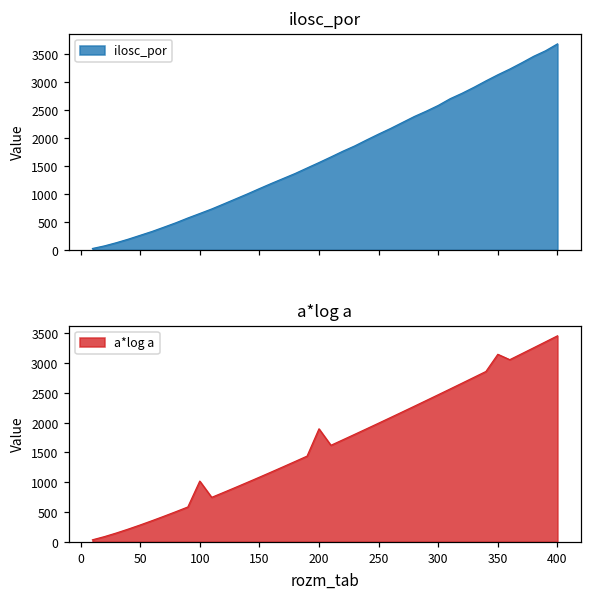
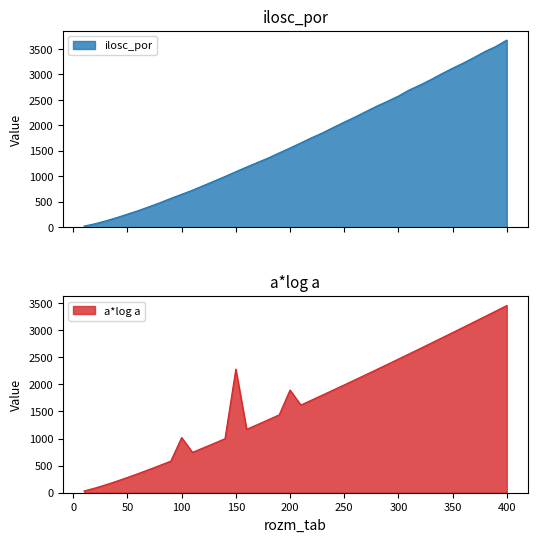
  {
    "a*log a": {
      "50": 300,
      "100": 1000,
-     "150": 1100,
+     "150": 2300,
      "200": 1900,
      "250": 2000,
      "300": 2500,
-     "350": 3100,
+     "350": 3000,
      "400": 3500
    }
  }
